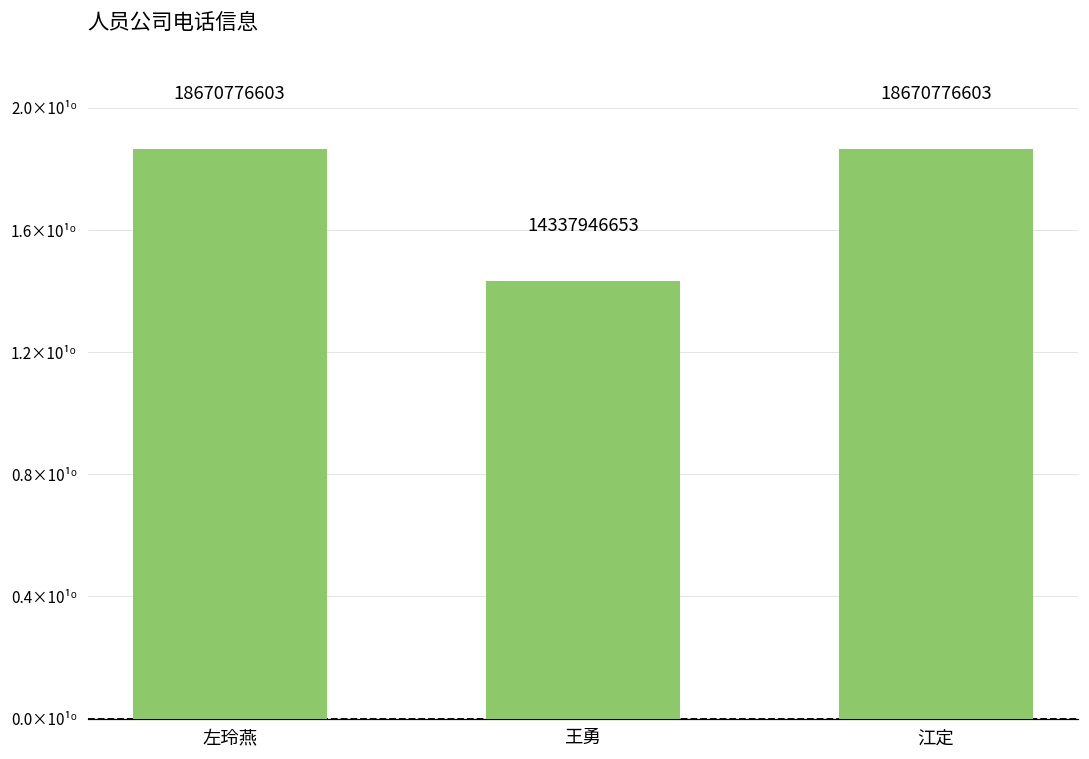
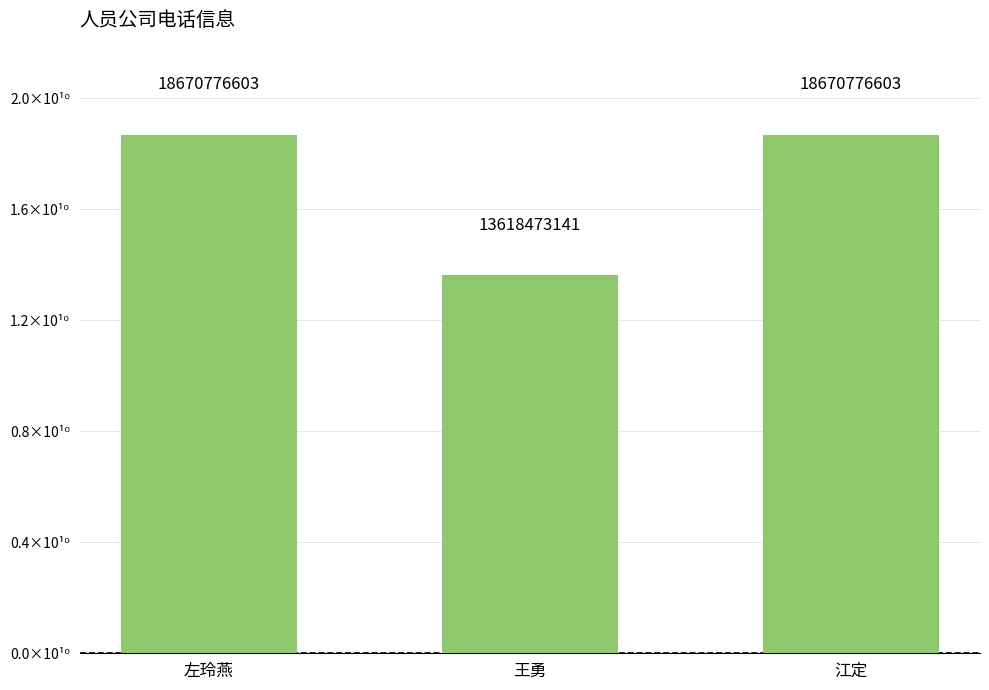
  {
-   "王勇": 14337946653
+   "王勇": 13618473141
  }
